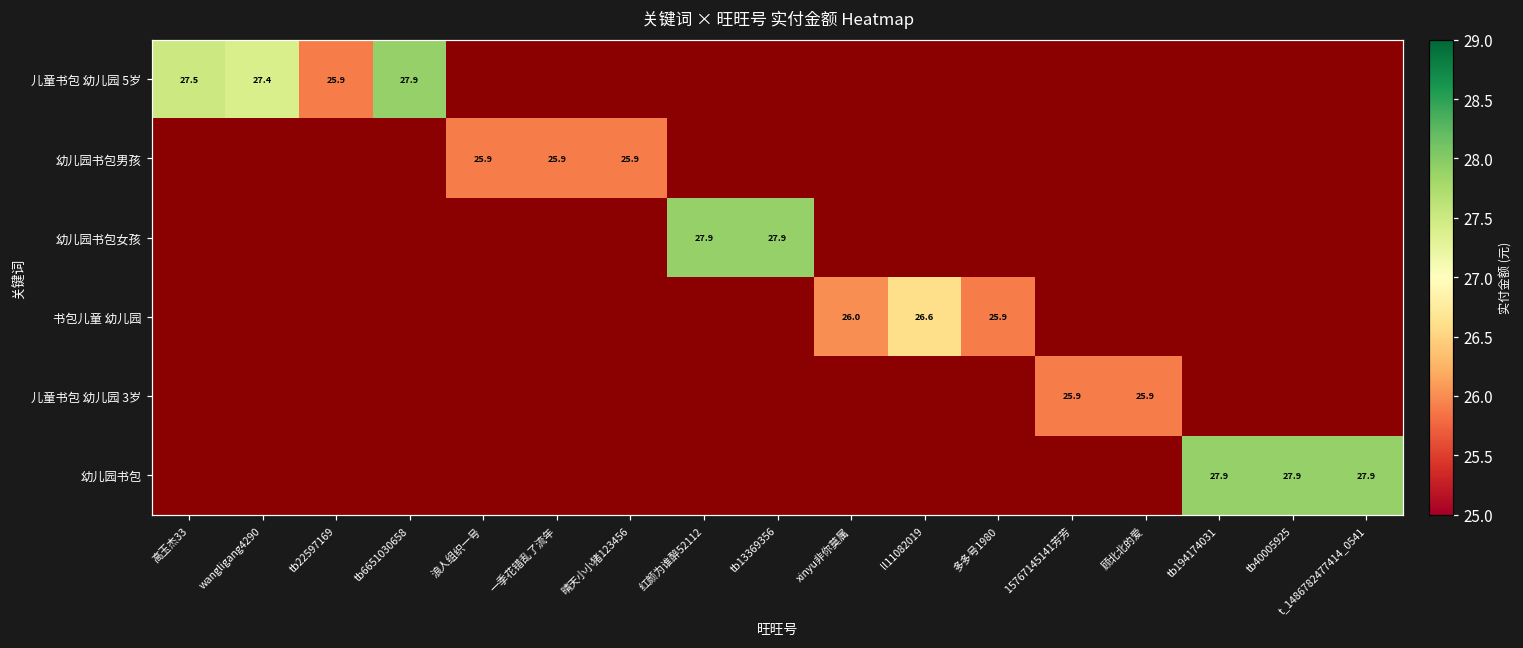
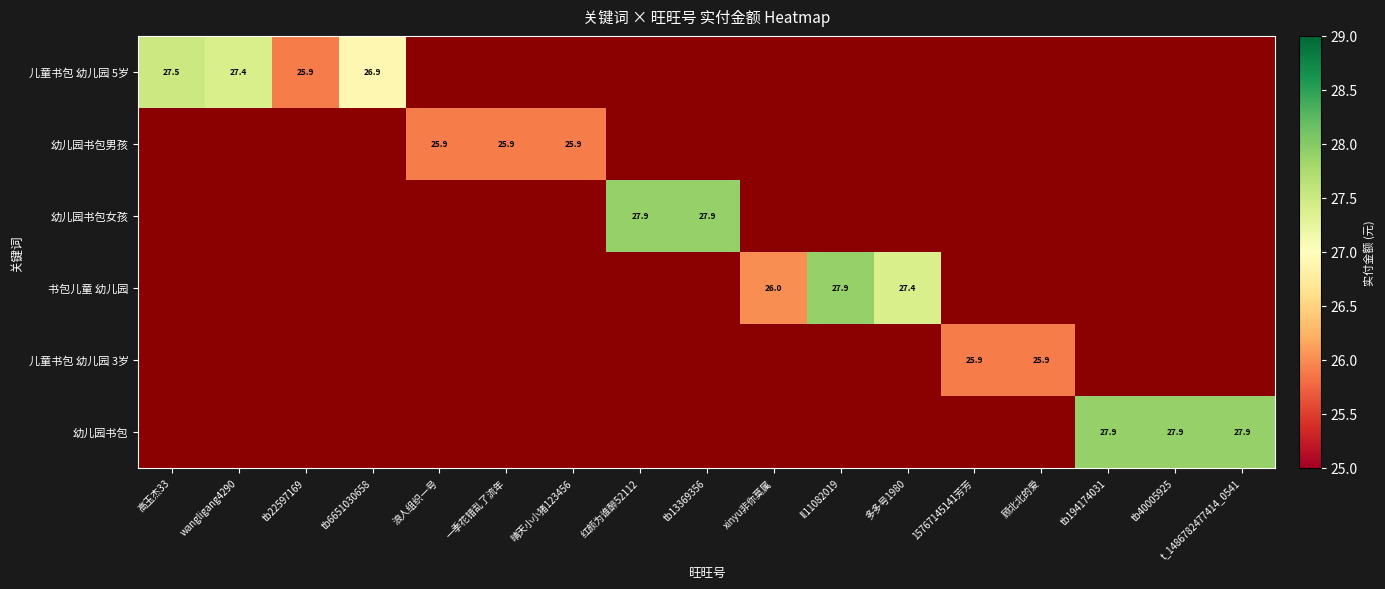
  {
    "儿童书包 幼儿园 5岁": {
      "高玉杰33": 27.5,
      "wangligang4290": 27.4,
      "tb22597169": 25.9,
-     "tb6651030658": 27.9
+     "tb6651030658": 26.9
    },
    "幼儿园书包男孩": {
      "浪人组织一号": 25.9,
      "一季花错乱了流年": 25.9,
      "晴天小小猪123456": 25.9
    },
    "幼儿园书包女孩": {
      "红颜为谁醉52112": 27.9,
      "tb13369356": 27.9
    },
    "书包儿童 幼儿园": {
      "xinyu非你莫属": 26.0,
-     "ll11082019": 26.6,
-     "多多号1980": 25.9
+     "ll11082019": 27.9,
+     "多多号1980": 27.4
    },
    "儿童书包 幼儿园 3岁": {
      "15767145141芳芳": 25.9,
      "顾北北的爱": 25.9
    },
    "幼儿园书包": {
      "tb194174031": 27.9,
      "tb40005925": 27.9,
      "t_1486782477414_0541": 27.9
    }
  }
